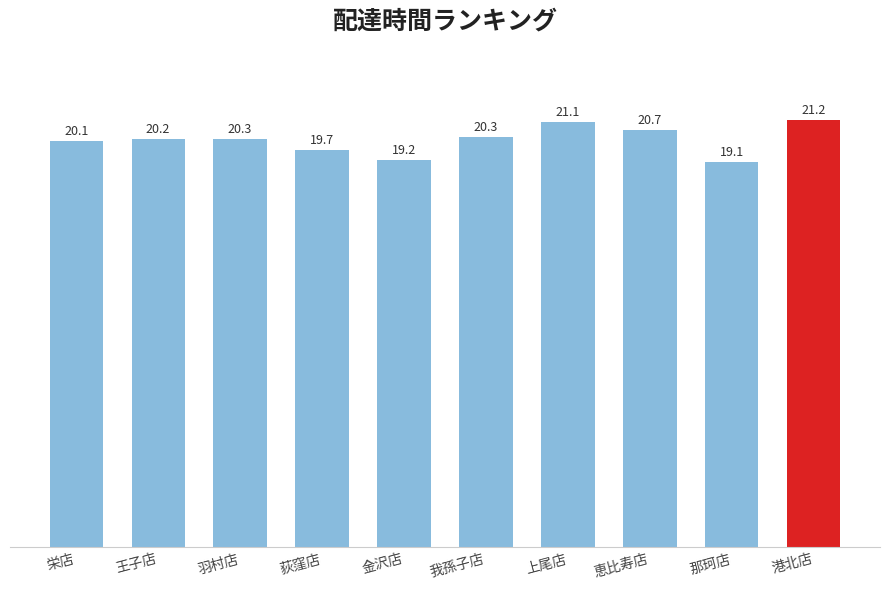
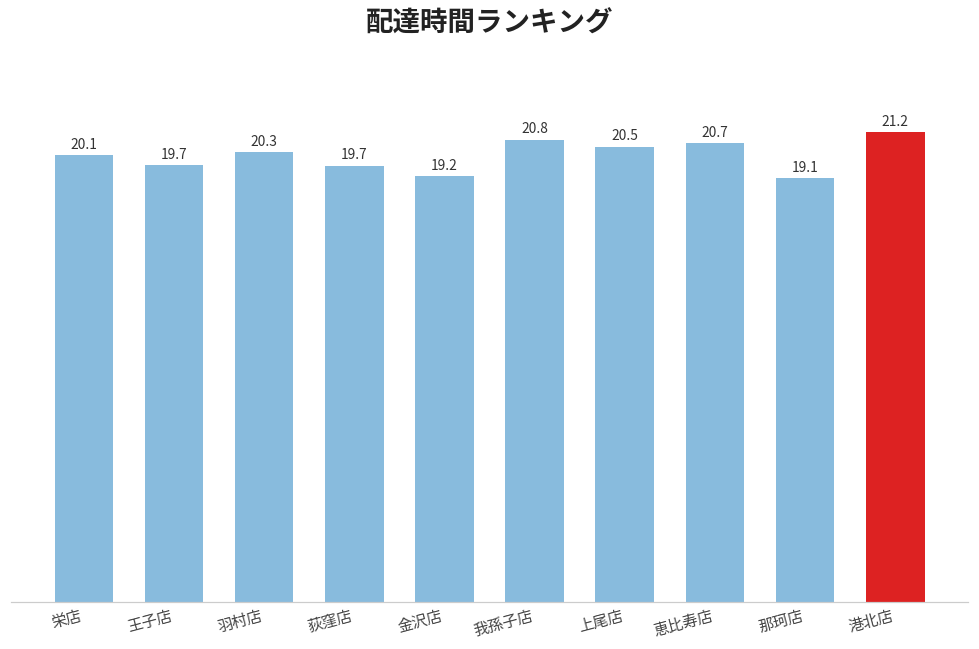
  {
    "栄店": 20.1,
-   "王子店": 20.2,
+   "王子店": 19.7,
    "羽村店": 20.3,
    "荻窪店": 19.7,
    "金沢店": 19.2,
-   "我孫子店": 20.3,
-   "上尾店": 21.1,
+   "我孫子店": 20.8,
+   "上尾店": 20.5,
    "恵比寿店": 20.7,
    "那珂店": 19.1,
    "港北店": 21.2
  }
